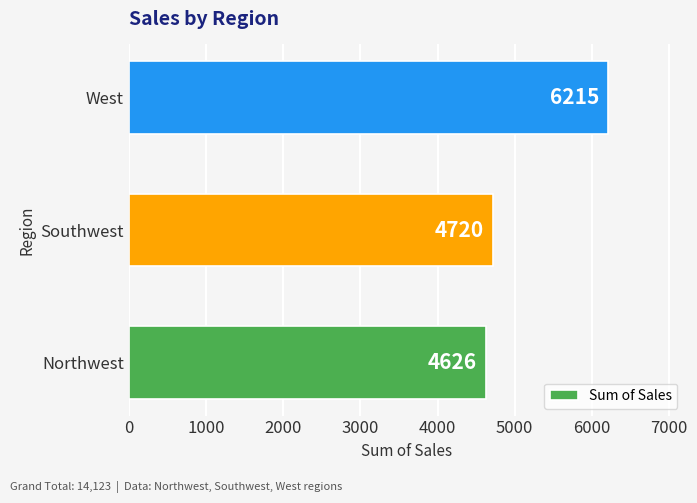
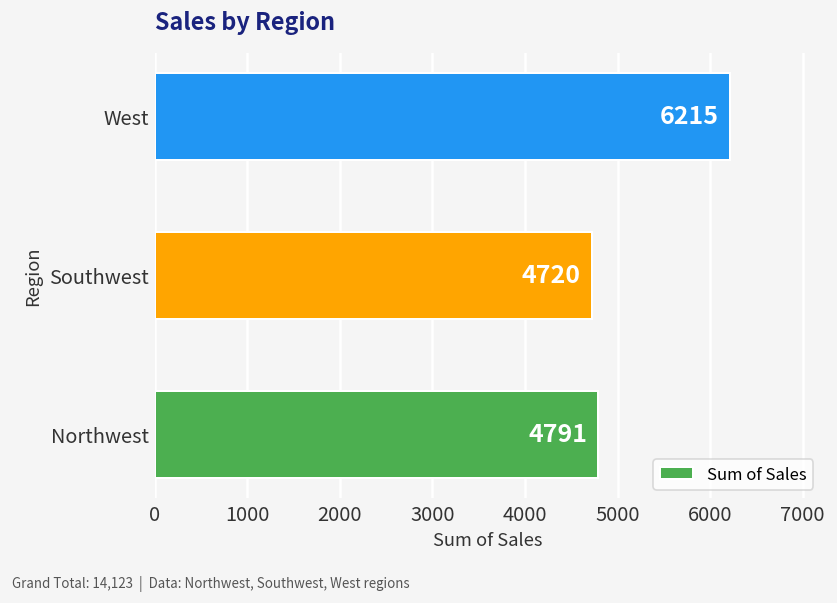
  {
    "West": 6215,
    "Southwest": 4720,
-   "Northwest": 4626
+   "Northwest": 4791
  }
